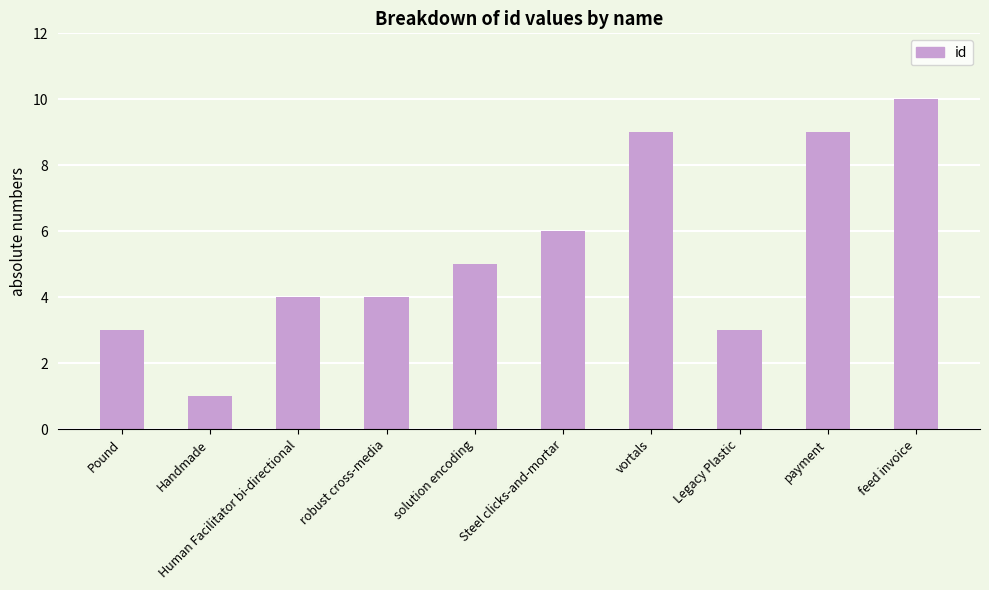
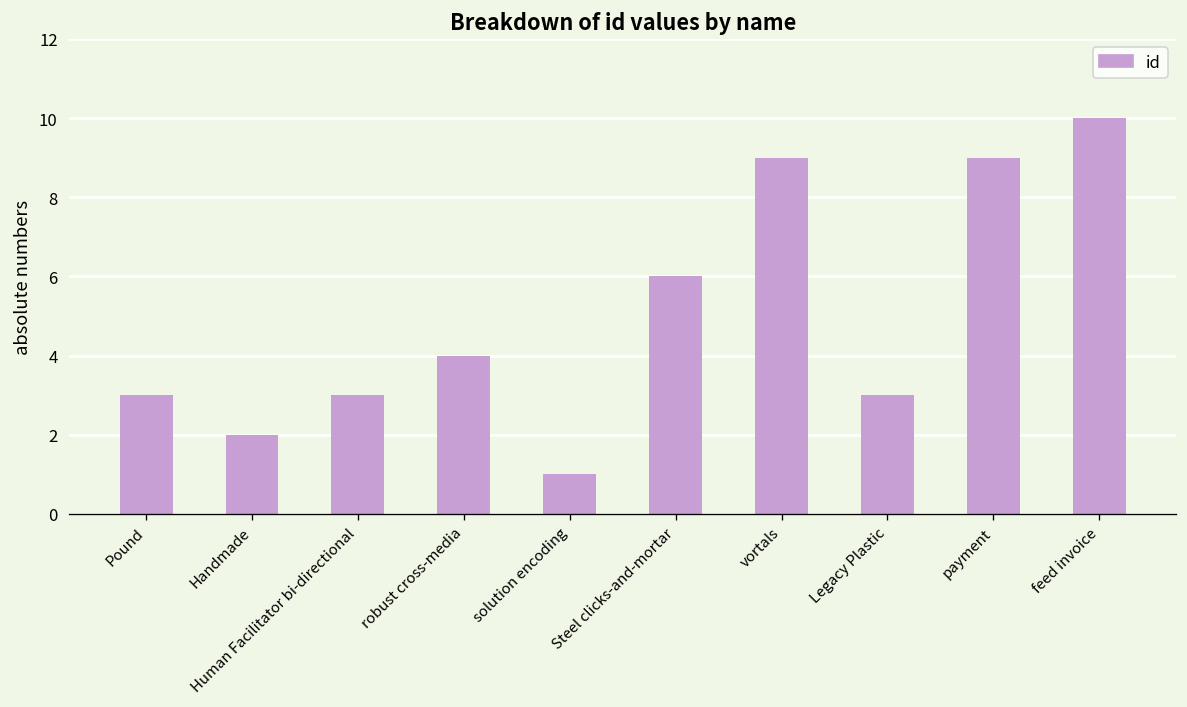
  {
    "Pound": 3,
-   "Handmade": 1,
-   "Human Facilitator bi-directional": 4,
+   "Handmade": 2,
+   "Human Facilitator bi-directional": 3,
    "robust cross-media": 4,
-   "solution encoding": 5,
+   "solution encoding": 1,
    "Steel clicks-and-mortar": 6,
    "vortals": 9,
    "Legacy Plastic": 3,
    "payment": 9,
    "feed invoice": 10
  }
